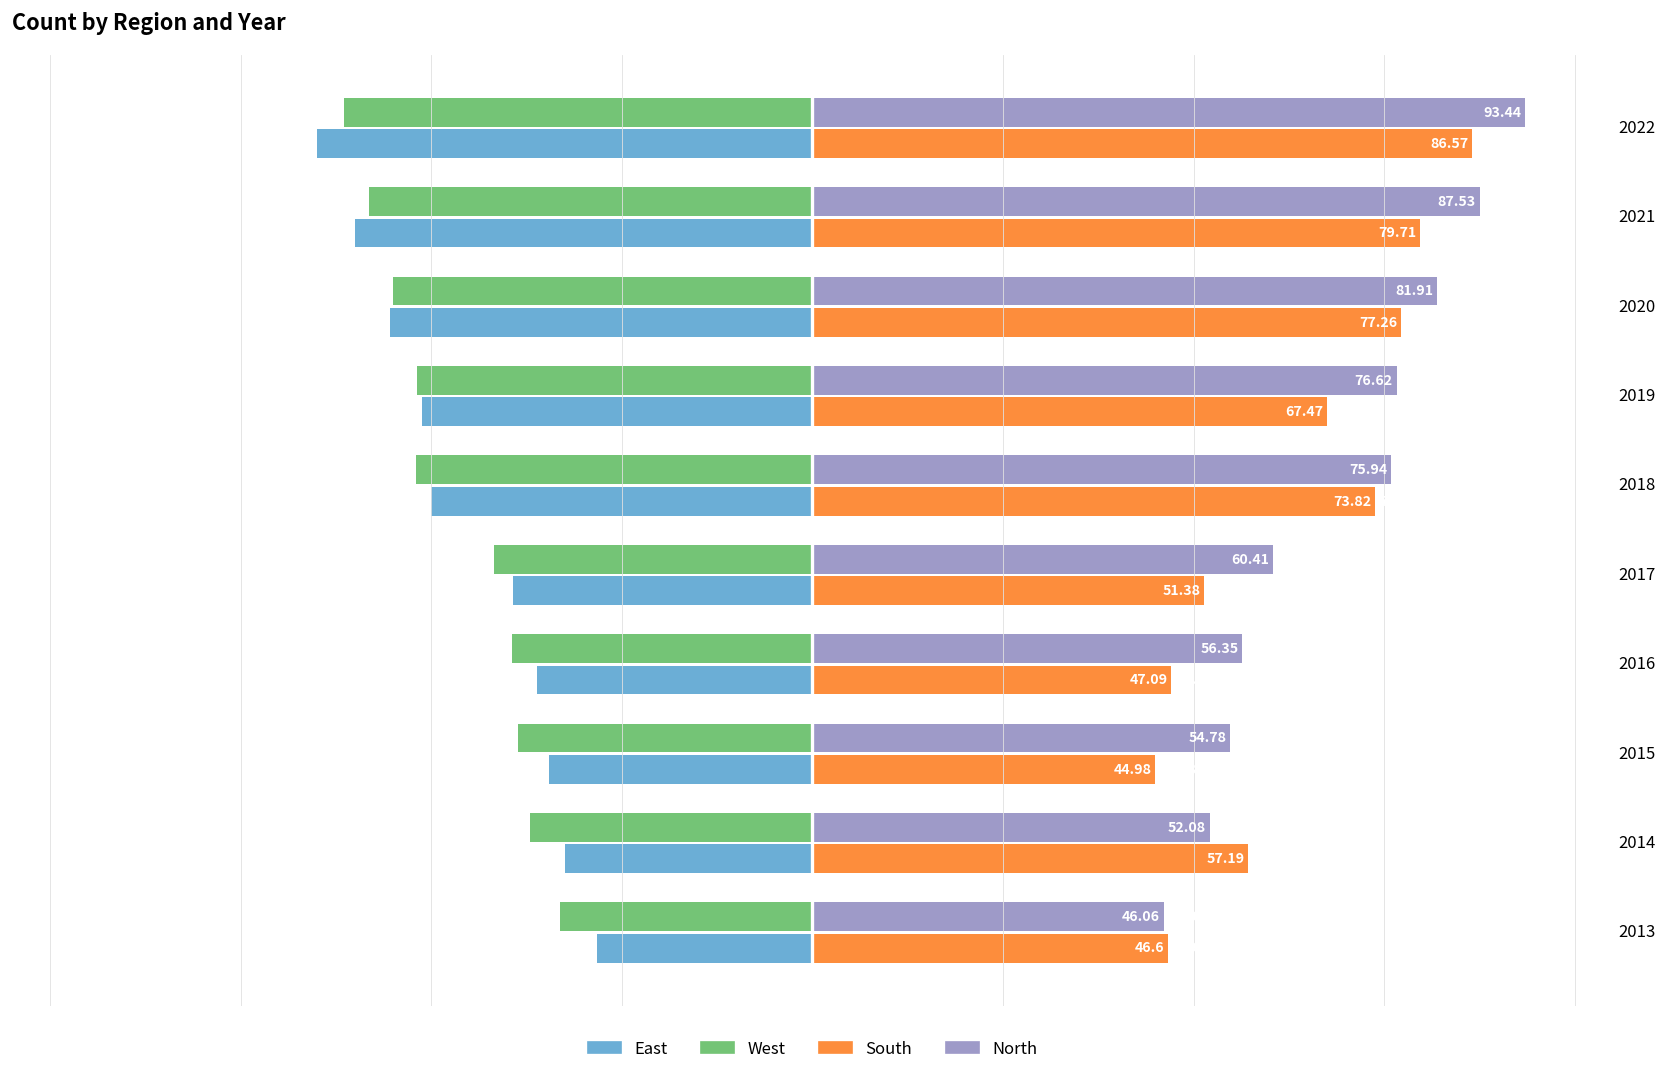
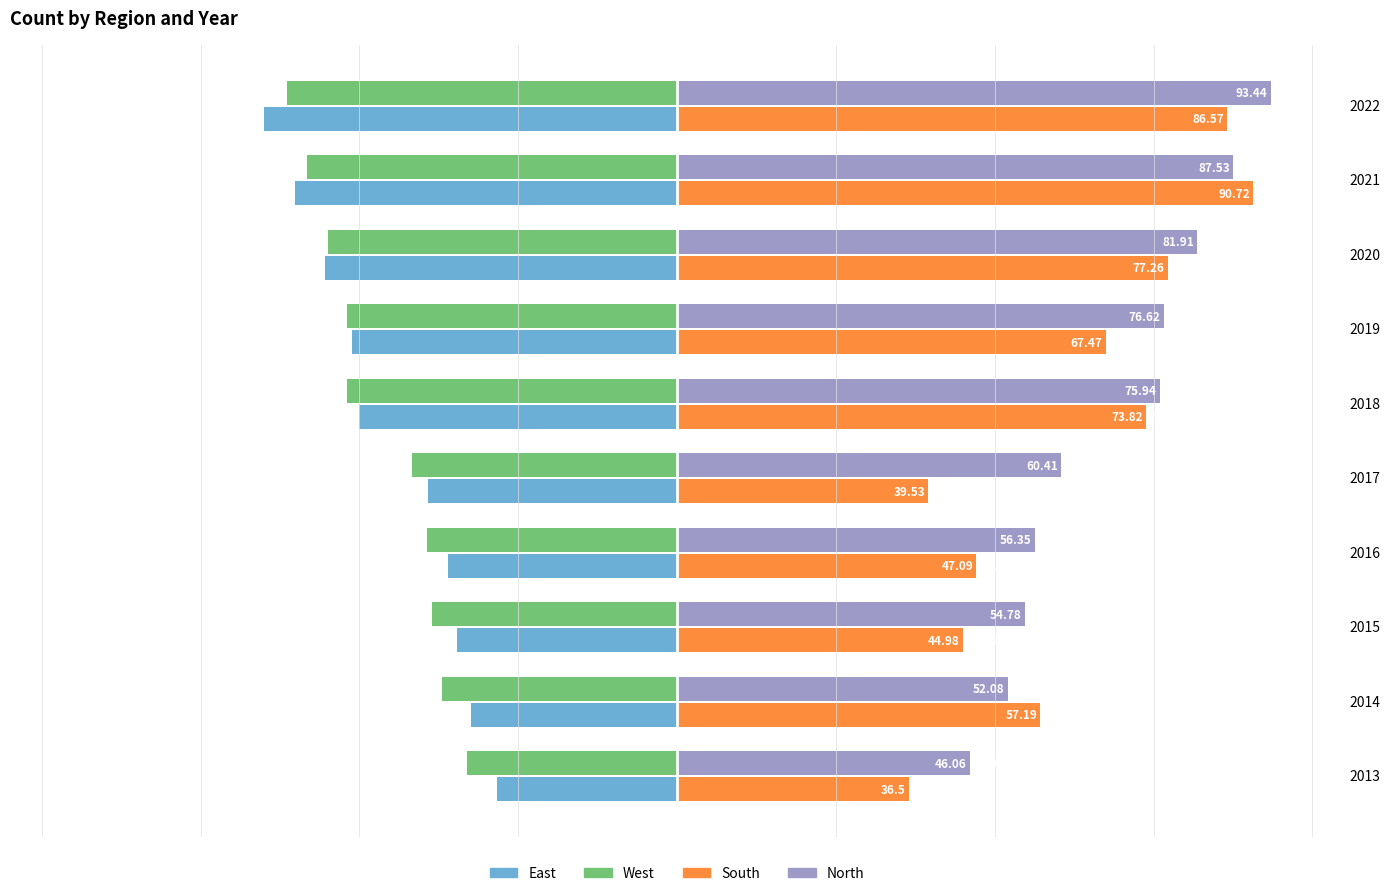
  {
    "South": {
      "2022": 86.57,
-     "2021": 79.71,
+     "2021": 90.72,
      "2020": 77.26,
      "2019": 67.47,
      "2018": 73.82,
-     "2017": 51.38,
+     "2017": 39.53,
      "2016": 47.09,
      "2015": 44.98,
      "2014": 57.19,
-     "2013": 46.6
+     "2013": 36.5
    }
  }
